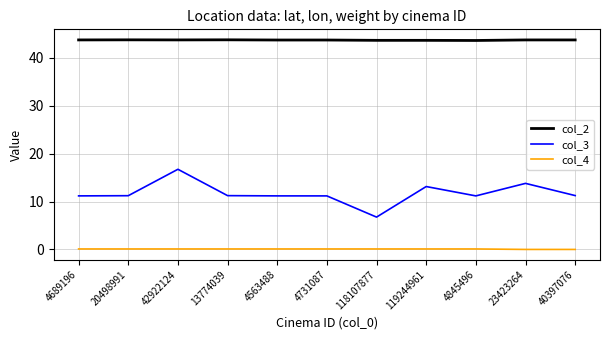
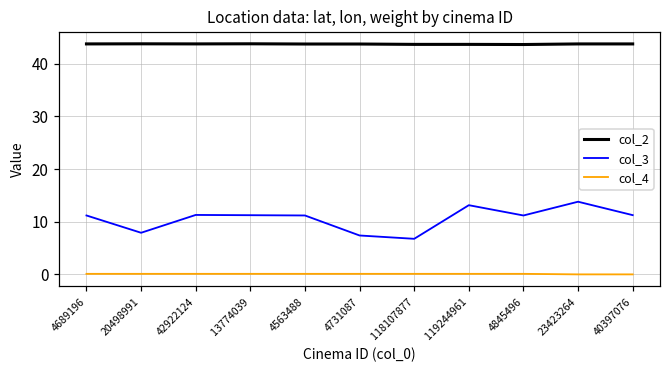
  {
    "col_2": {
      "4689196": 44,
      "20498991": 44,
      "42922124": 44,
      "13774039": 44,
      "4563488": 44,
      "4731087": 44,
      "118107877": 44,
      "119244961": 44,
      "4845496": 44,
      "23423264": 44,
      "40397076": 44
    },
    "col_3": {
      "4689196": 11,
-     "20498991": 11,
-     "42922124": 17,
+     "20498991": 8,
+     "42922124": 11,
      "13774039": 11,
      "4563488": 11,
-     "4731087": 11,
+     "4731087": 7,
      "118107877": 7,
      "119244961": 13,
      "4845496": 11,
      "23423264": 14,
      "40397076": 11
    },
    "col_4": {
      "4689196": 0,
      "20498991": 0,
      "42922124": 0,
      "13774039": 0,
      "4563488": 0,
      "4731087": 0,
      "118107877": 0,
      "119244961": 0,
      "4845496": 0,
      "23423264": 0,
      "40397076": 0
    }
  }
